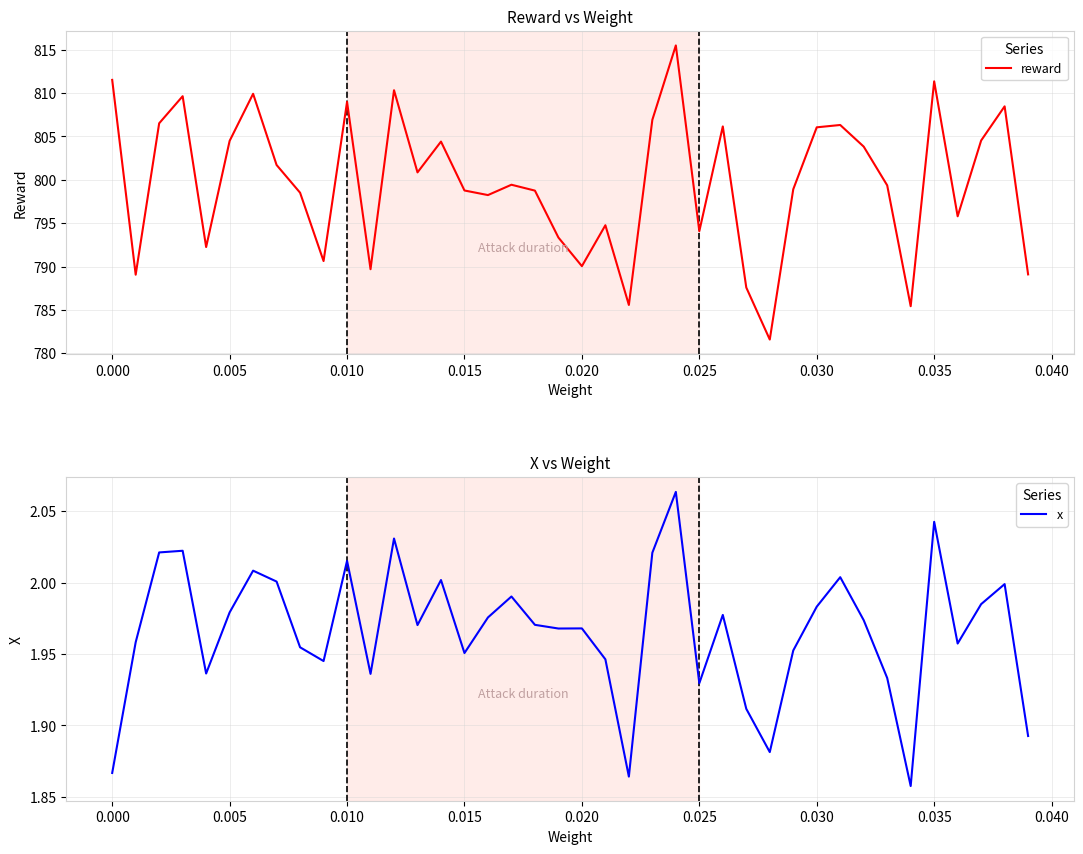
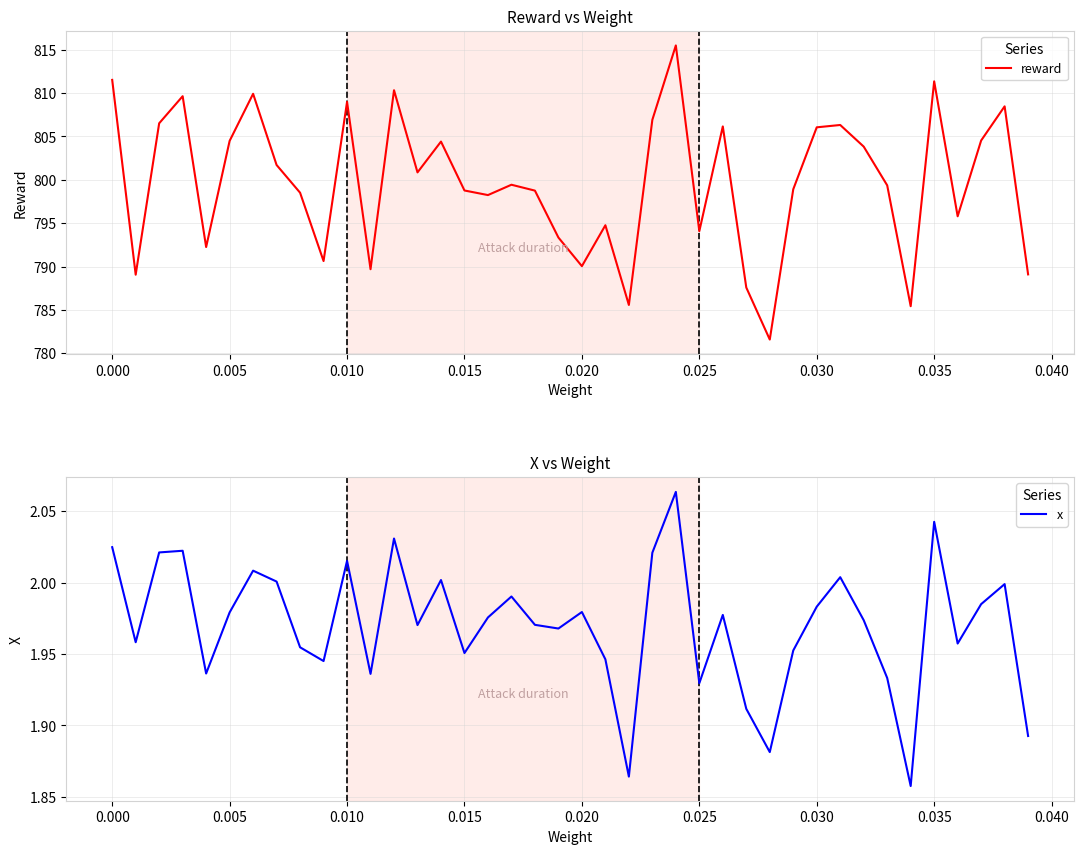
  {
    "Reward vs Weight": {
      "0.000": 812,
      "0.005": 804,
      "0.010": 809,
      "0.015": 799,
      "0.020": 790,
      "0.025": 794,
      "0.030": 806,
      "0.035": 811
    },
    "X vs Weight": {
-     "0.000": 1.867,
+     "0.000": 2.025,
      "0.005": 1.979,
      "0.010": 2.015,
      "0.015": 1.951,
-     "0.020": 1.968,
+     "0.020": 1.979,
      "0.025": 1.930,
      "0.030": 1.983,
      "0.035": 2.043
    }
  }
